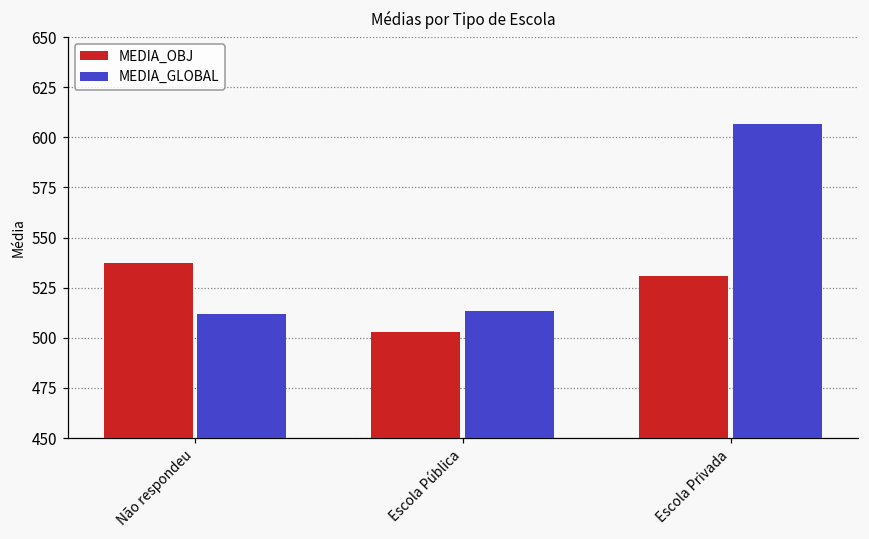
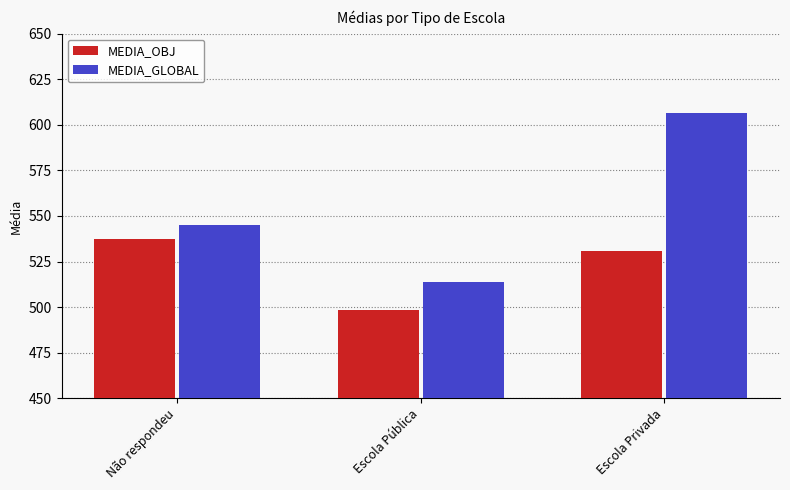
  {
    "MEDIA_OBJ": {
      "Não respondeu": 537,
-     "Escola Pública": 503,
+     "Escola Pública": 499,
      "Escola Privada": 531
    },
    "MEDIA_GLOBAL": {
-     "Não respondeu": 512,
+     "Não respondeu": 545,
      "Escola Pública": 514,
      "Escola Privada": 607
    }
  }
